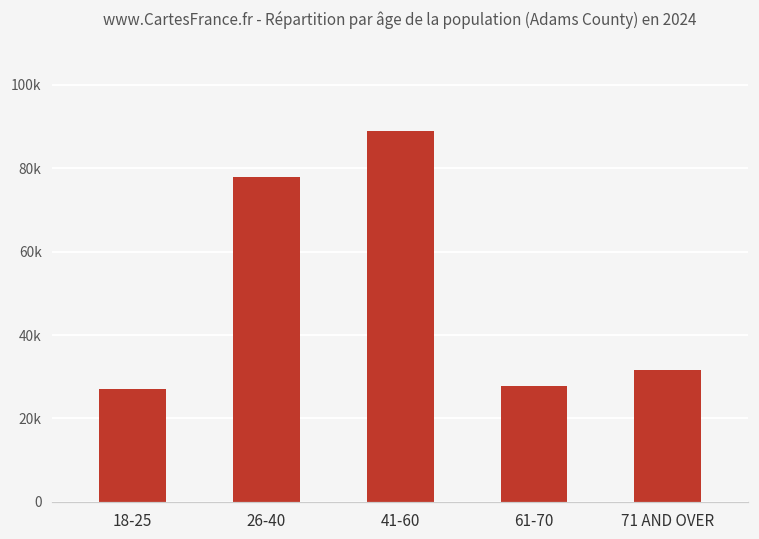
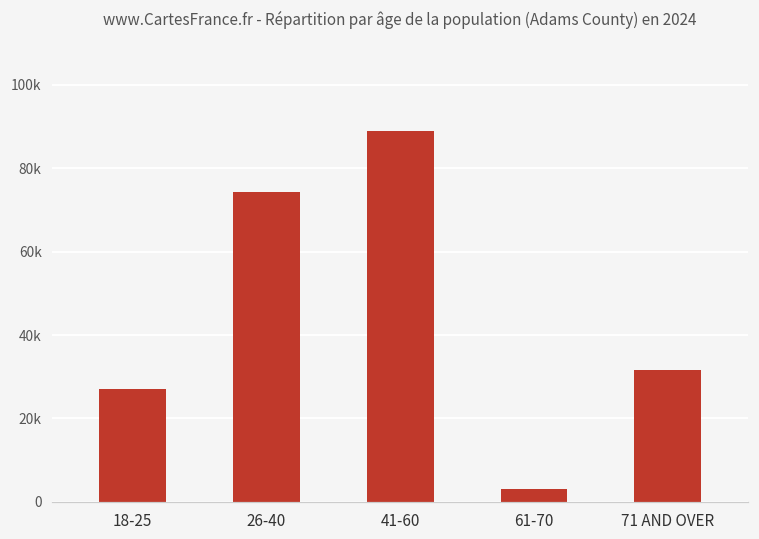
  {
    "18-25": 27000,
-   "26-40": 78000,
+   "26-40": 74000,
    "41-60": 89000,
-   "61-70": 28000,
+   "61-70": 3000,
    "71 AND OVER": 32000
  }
